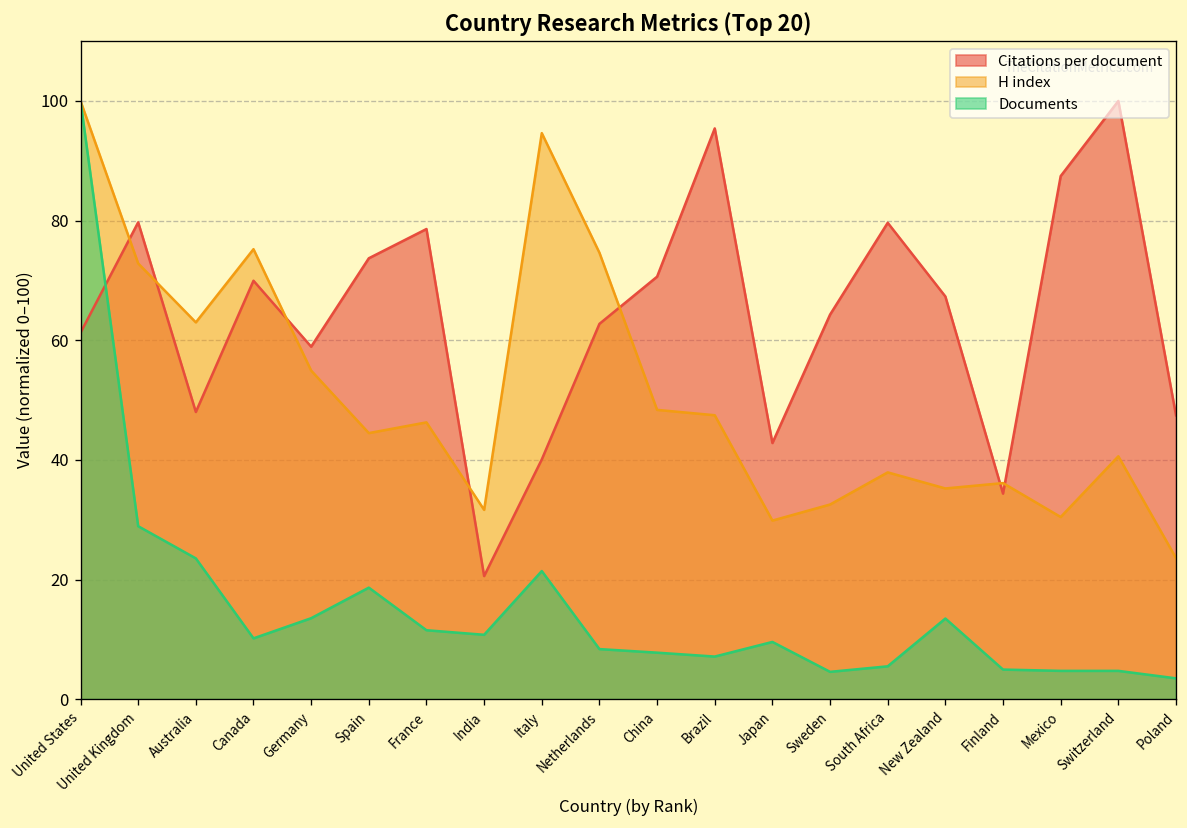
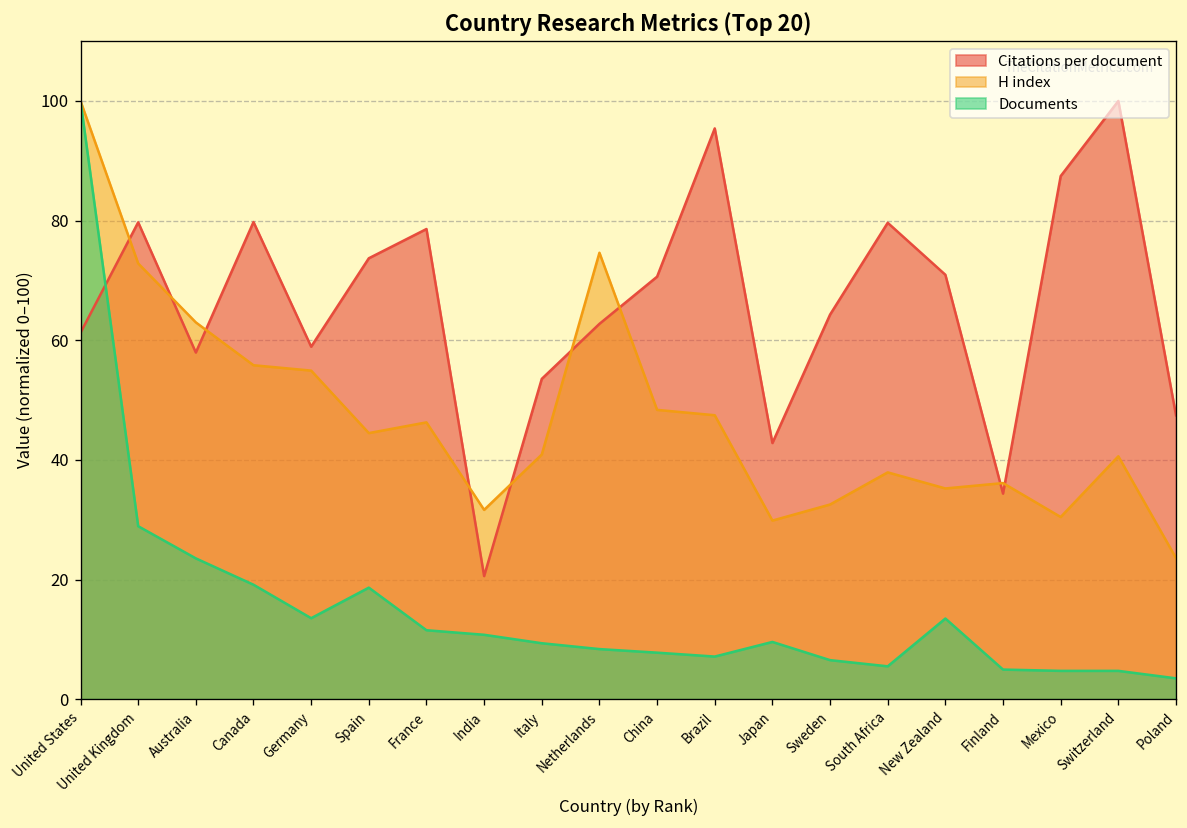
  {
    "Citations per document": {
      "United States": 61,
      "United Kingdom": 80,
-     "Australia": 48,
-     "Canada": 70,
+     "Australia": 58,
+     "Canada": 80,
      "Germany": 59,
      "Spain": 74,
      "France": 79,
      "India": 21,
-     "Italy": 40,
+     "Italy": 54,
      "Netherlands": 63,
      "China": 71,
      "Brazil": 95,
      "Japan": 43,
      "Sweden": 64,
      "South Africa": 80,
-     "New Zealand": 67,
+     "New Zealand": 71,
      "Finland": 34,
      "Mexico": 87,
      "Poland": 47
    },
    "H index": {
      "United Kingdom": 73,
      "Australia": 63,
-     "Canada": 75,
+     "Canada": 56,
      "Germany": 55,
      "Spain": 44,
      "France": 46,
      "India": 32,
-     "Italy": 95,
+     "Italy": 41,
      "Netherlands": 75,
      "China": 48,
      "Brazil": 47,
      "Japan": 30,
      "Sweden": 33,
      "South Africa": 38,
      "New Zealand": 35,
      "Finland": 36,
      "Mexico": 30,
      "Switzerland": 41,
      "Poland": 24
    },
    "Documents": {
      "United Kingdom": 29,
      "Australia": 24,
-     "Canada": 10,
+     "Canada": 19,
      "Germany": 14,
      "Spain": 19,
      "France": 12,
      "India": 11,
-     "Italy": 21,
+     "Italy": 9,
      "Netherlands": 8,
      "China": 8,
      "Brazil": 7,
      "Japan": 10,
-     "Sweden": 5,
+     "Sweden": 7,
      "South Africa": 5,
      "New Zealand": 13,
      "Finland": 5,
      "Mexico": 5,
      "Switzerland": 5,
      "Poland": 3
    }
  }
